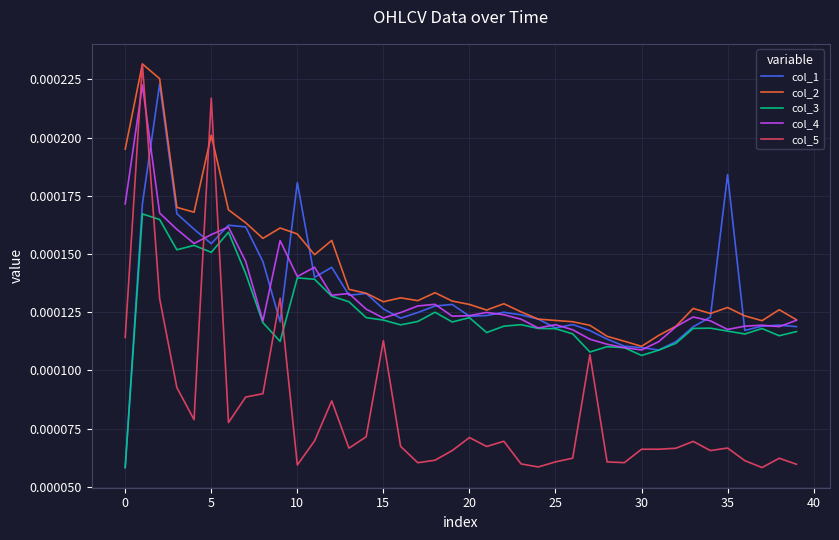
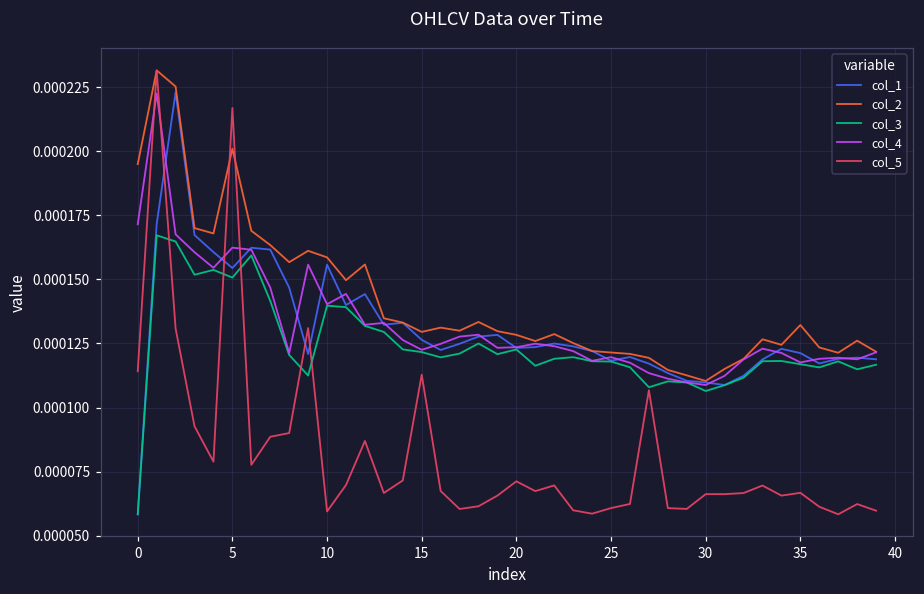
  {
    "col_1": {
      "5": 0.000154,
-     "10": 0.000181,
+     "10": 0.000156,
      "15": 0.000126,
-     "35": 0.000184
+     "35": 0.000121
    },
    "col_2": {
      "0": 0.000195,
      "5": 0.000201,
      "10": 0.000159,
      "15": 0.000130,
      "20": 0.000128,
      "25": 0.000121,
-     "35": 0.000127
+     "35": 0.000132
    },
    "col_3": {
      "5": 0.000151,
      "30": 0.000106
    },
    "col_4": {
      "0": 0.000172,
-     "5": 0.000158,
+     "5": 0.000162,
      "25": 0.000120
    },
    "col_5": {
      "0": 0.000114,
      "5": 0.000217,
      "10": 0.000059,
      "15": 0.000113,
      "20": 0.000071,
      "25": 0.000061,
      "30": 0.000066,
      "35": 0.000067
    }
  }
